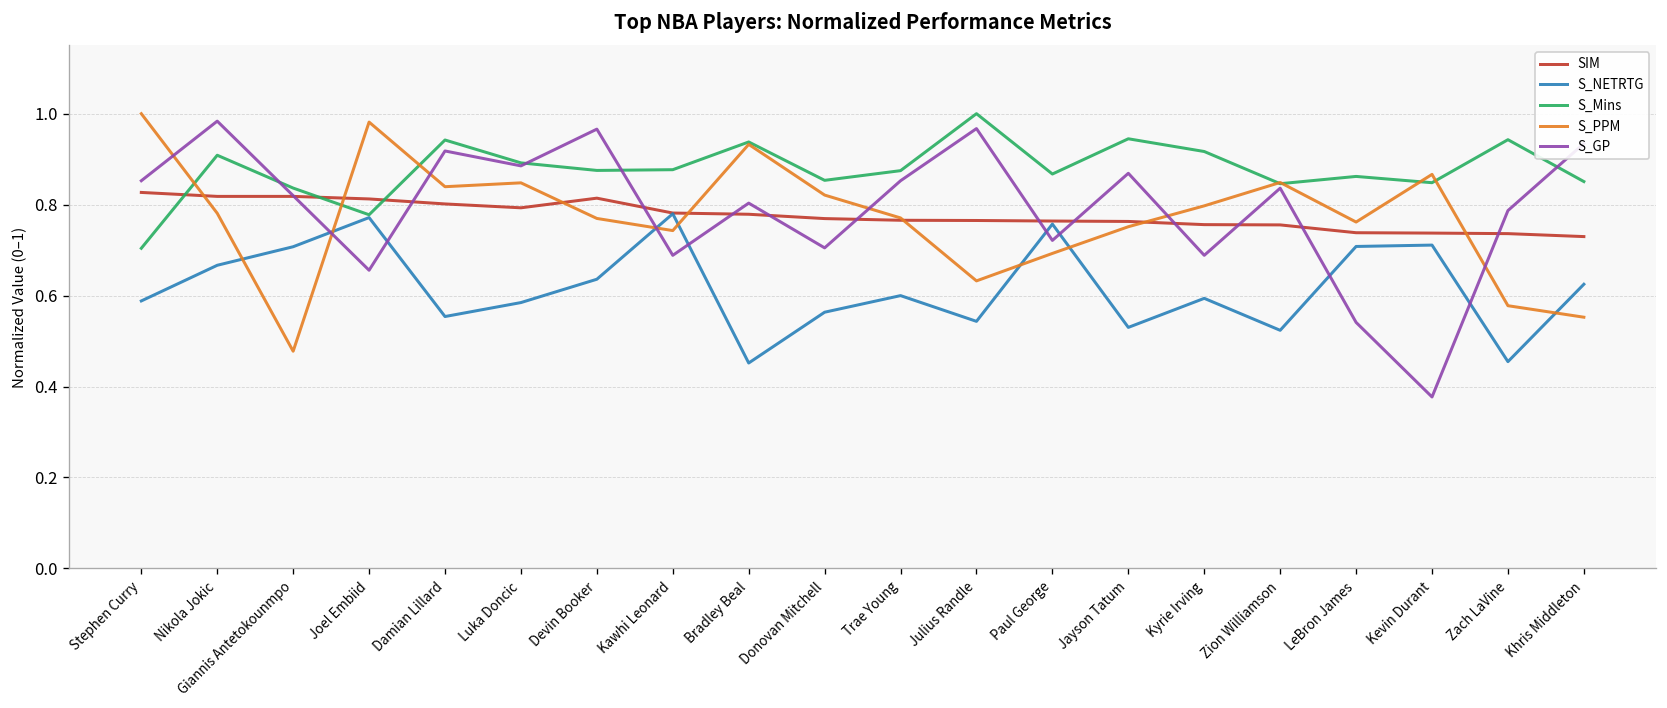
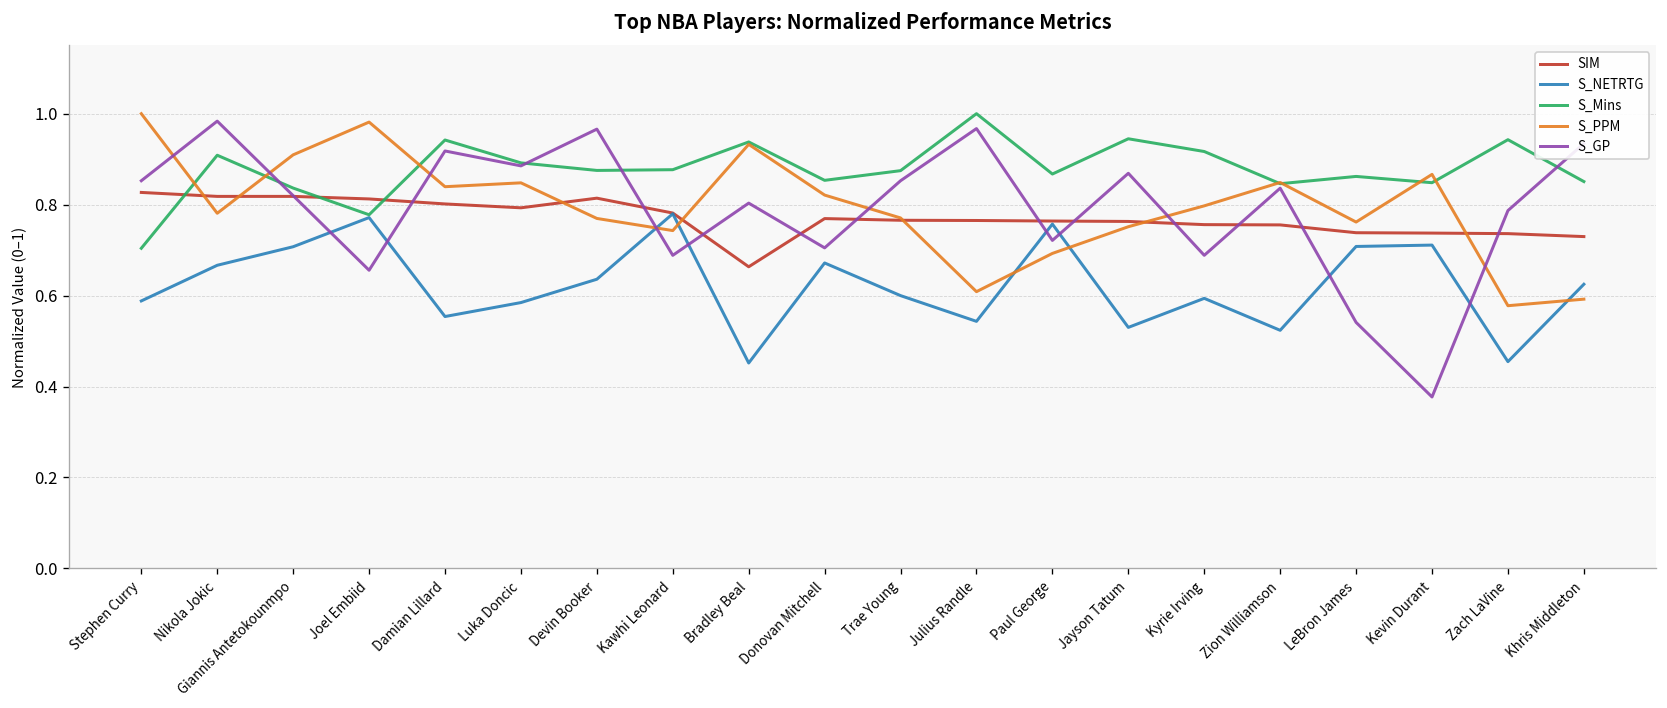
  {
    "SIM": {
      "Stephen Curry": 0.83,
      "Nikola Jokic": 0.82,
      "Joel Embiid": 0.81,
      "Damian Lillard": 0.80,
      "Luka Doncic": 0.79,
      "Devin Booker": 0.81,
-     "Bradley Beal": 0.78,
+     "Bradley Beal": 0.66,
      "Donovan Mitchell": 0.77,
      "Julius Randle": 0.77,
      "Jayson Tatum": 0.76,
      "Kyrie Irving": 0.76,
      "Zion Williamson": 0.76,
      "LeBron James": 0.74,
      "Kevin Durant": 0.74,
      "Zach LaVine": 0.74,
      "Khris Middleton": 0.73
    },
    "S_NETRTG": {
      "Stephen Curry": 0.59,
      "Nikola Jokic": 0.67,
      "Giannis Antetokounmpo": 0.71,
      "Damian Lillard": 0.55,
      "Luka Doncic": 0.58,
      "Devin Booker": 0.64,
      "Bradley Beal": 0.45,
-     "Donovan Mitchell": 0.56,
+     "Donovan Mitchell": 0.67,
      "Trae Young": 0.60,
      "Julius Randle": 0.54,
      "Jayson Tatum": 0.53,
      "Kyrie Irving": 0.59,
      "Zion Williamson": 0.52,
      "LeBron James": 0.71,
      "Kevin Durant": 0.71,
      "Zach LaVine": 0.45,
      "Khris Middleton": 0.62
    },
    "S_Mins": {
      "Stephen Curry": 0.70,
      "Nikola Jokic": 0.91,
      "Giannis Antetokounmpo": 0.84,
      "Damian Lillard": 0.94,
      "Devin Booker": 0.88,
      "Kawhi Leonard": 0.88,
      "Donovan Mitchell": 0.85,
      "Trae Young": 0.87,
      "Julius Randle": 1.00,
      "Paul George": 0.87,
      "Jayson Tatum": 0.94,
      "Kyrie Irving": 0.92,
      "LeBron James": 0.86,
      "Kevin Durant": 0.85,
      "Zach LaVine": 0.94,
      "Khris Middleton": 0.85
    },
    "S_PPM": {
      "Stephen Curry": 1.00,
      "Nikola Jokic": 0.78,
-     "Giannis Antetokounmpo": 0.48,
+     "Giannis Antetokounmpo": 0.91,
      "Joel Embiid": 0.98,
      "Damian Lillard": 0.84,
      "Luka Doncic": 0.85,
      "Devin Booker": 0.77,
      "Kawhi Leonard": 0.74,
      "Donovan Mitchell": 0.82,
-     "Julius Randle": 0.63,
+     "Julius Randle": 0.61,
      "Paul George": 0.69,
      "Jayson Tatum": 0.75,
      "Kyrie Irving": 0.80,
      "LeBron James": 0.76,
      "Kevin Durant": 0.87,
      "Zach LaVine": 0.58,
-     "Khris Middleton": 0.55
+     "Khris Middleton": 0.59
    },
    "S_GP": {
      "Stephen Curry": 0.85,
      "Nikola Jokic": 0.98,
      "Joel Embiid": 0.66,
      "Damian Lillard": 0.92,
      "Devin Booker": 0.97,
      "Kawhi Leonard": 0.69,
      "Bradley Beal": 0.80,
      "Donovan Mitchell": 0.70,
      "Trae Young": 0.85,
      "Julius Randle": 0.97,
      "Paul George": 0.72,
      "Jayson Tatum": 0.87,
      "Kyrie Irving": 0.69,
      "Zion Williamson": 0.84,
      "LeBron James": 0.54,
      "Kevin Durant": 0.38,
      "Zach LaVine": 0.79
    }
  }
